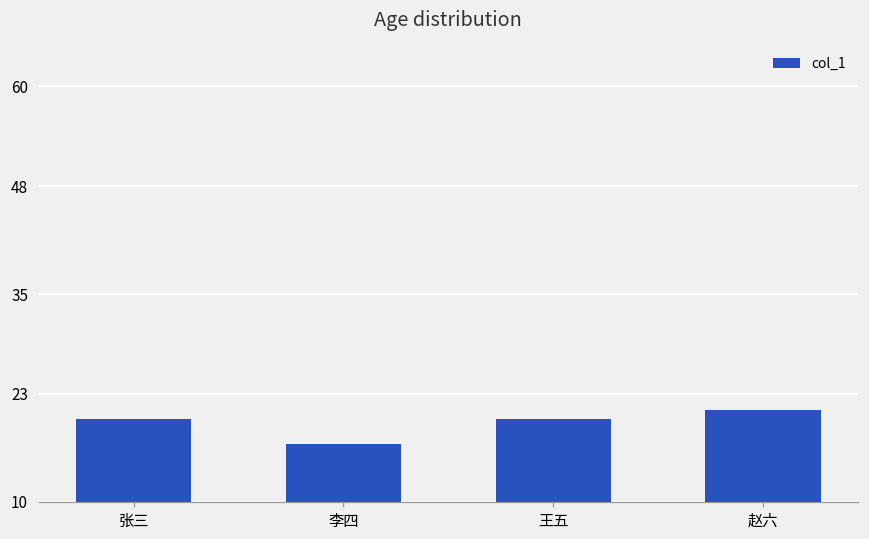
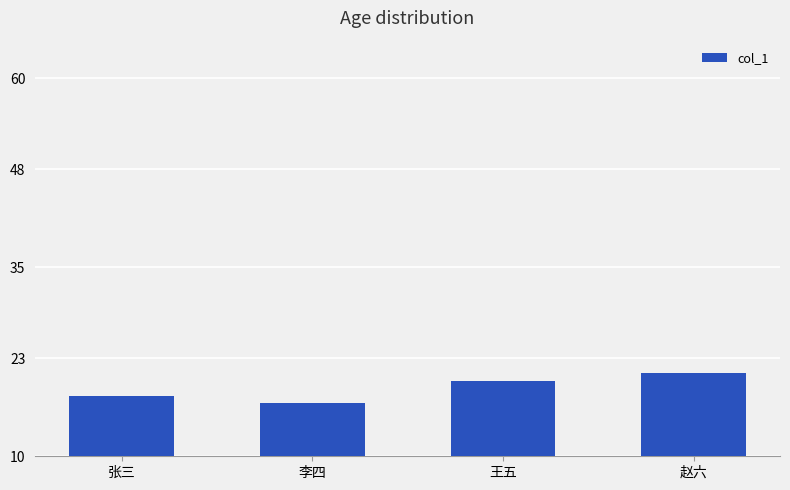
  {
-   "张三": 20,
+   "张三": 18,
    "李四": 17,
    "王五": 20,
    "赵六": 21
  }
